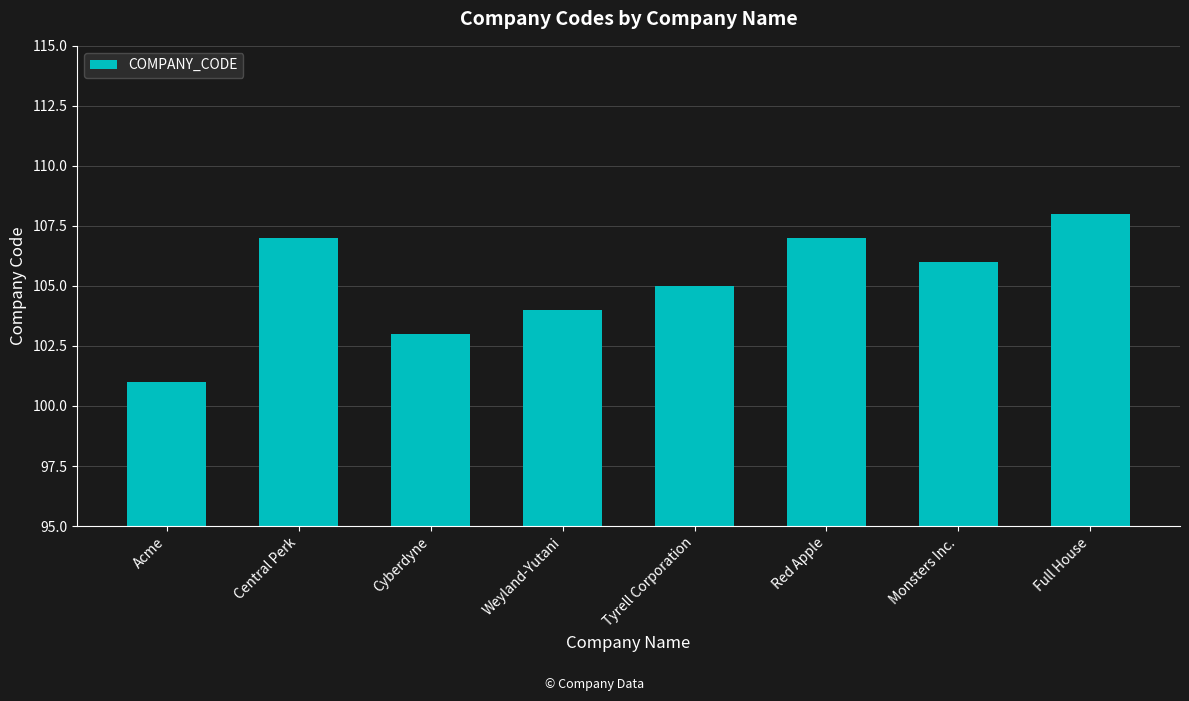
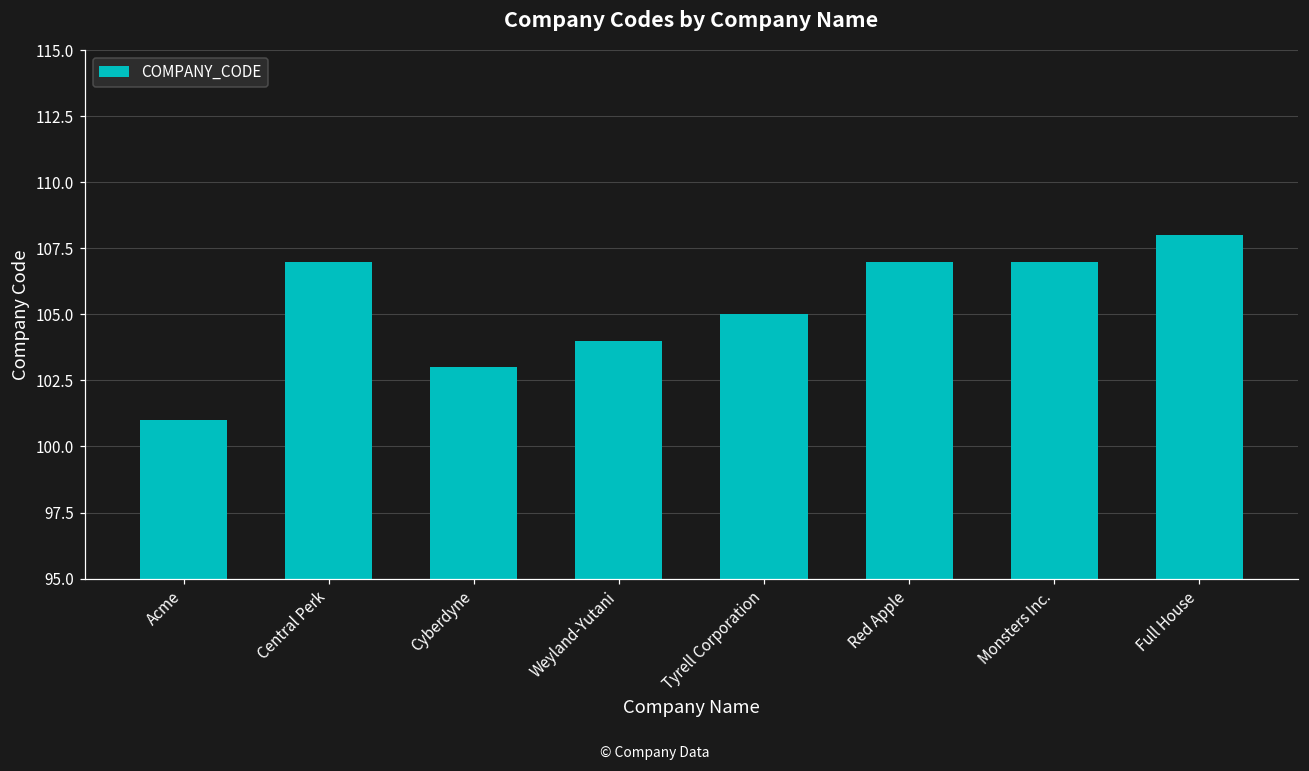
  {
    "Acme": 101,
    "Central Perk": 107,
    "Cyberdyne": 103,
    "Weyland-Yutani": 104,
    "Tyrell Corporation": 105,
    "Red Apple": 107,
-   "Monsters Inc.": 106,
+   "Monsters Inc.": 107,
    "Full House": 108
  }
